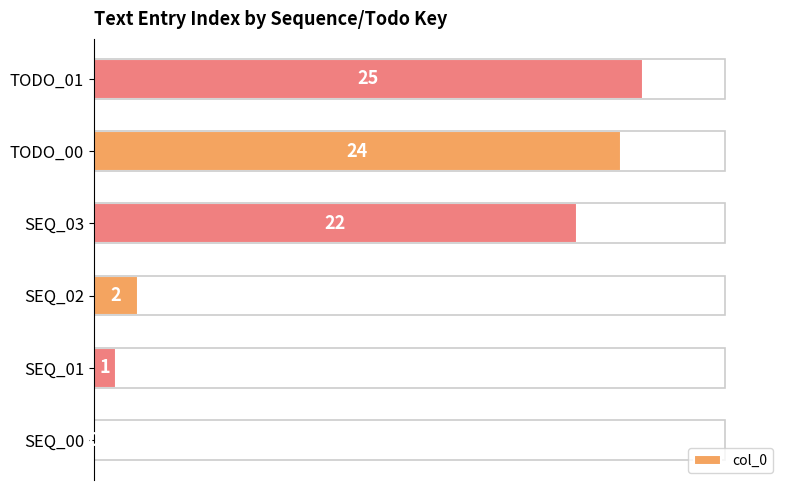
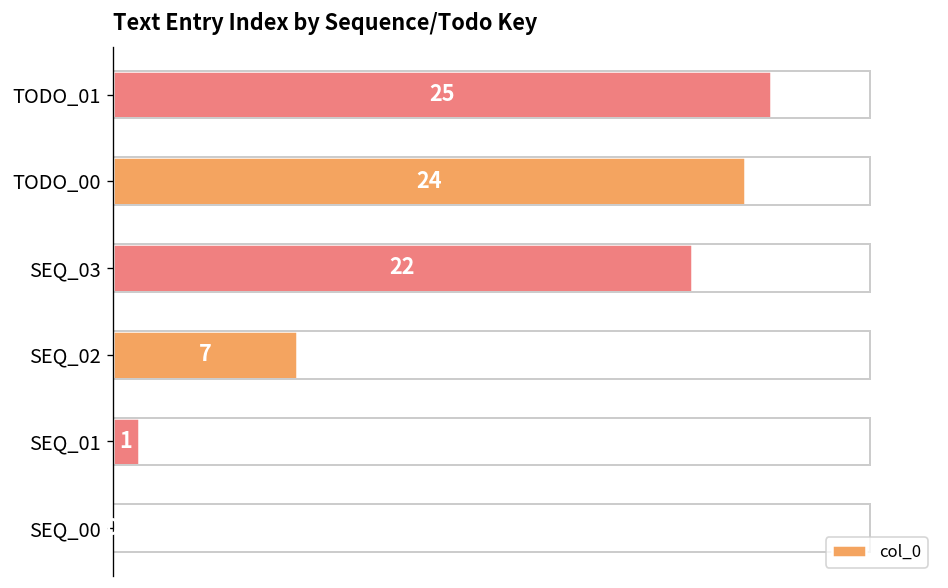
  {
    "TODO_01": 25,
    "TODO_00": 24,
    "SEQ_03": 22,
-   "SEQ_02": 2,
+   "SEQ_02": 7,
    "SEQ_01": 1
  }
